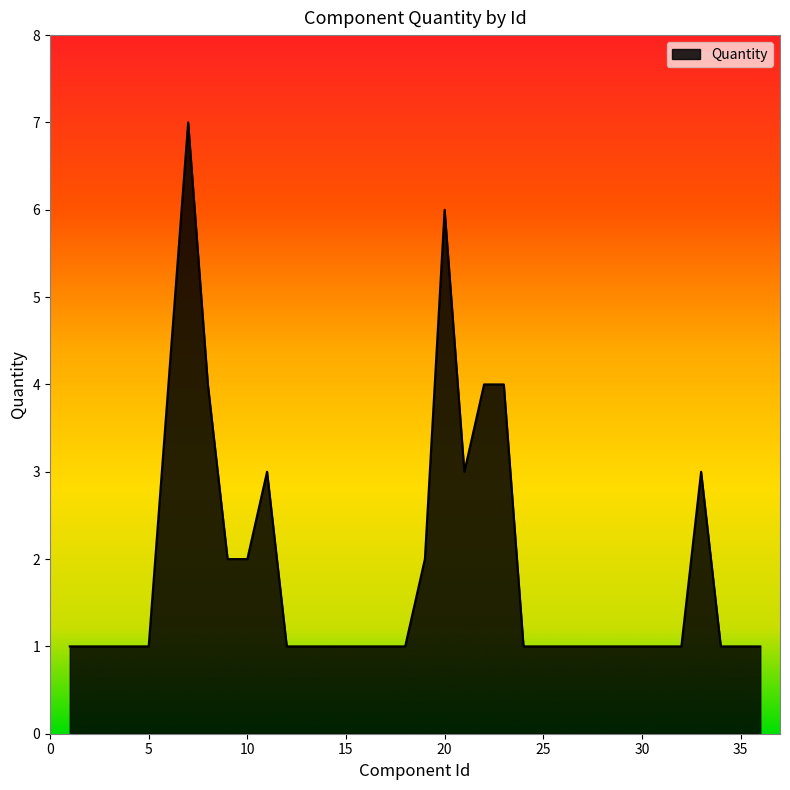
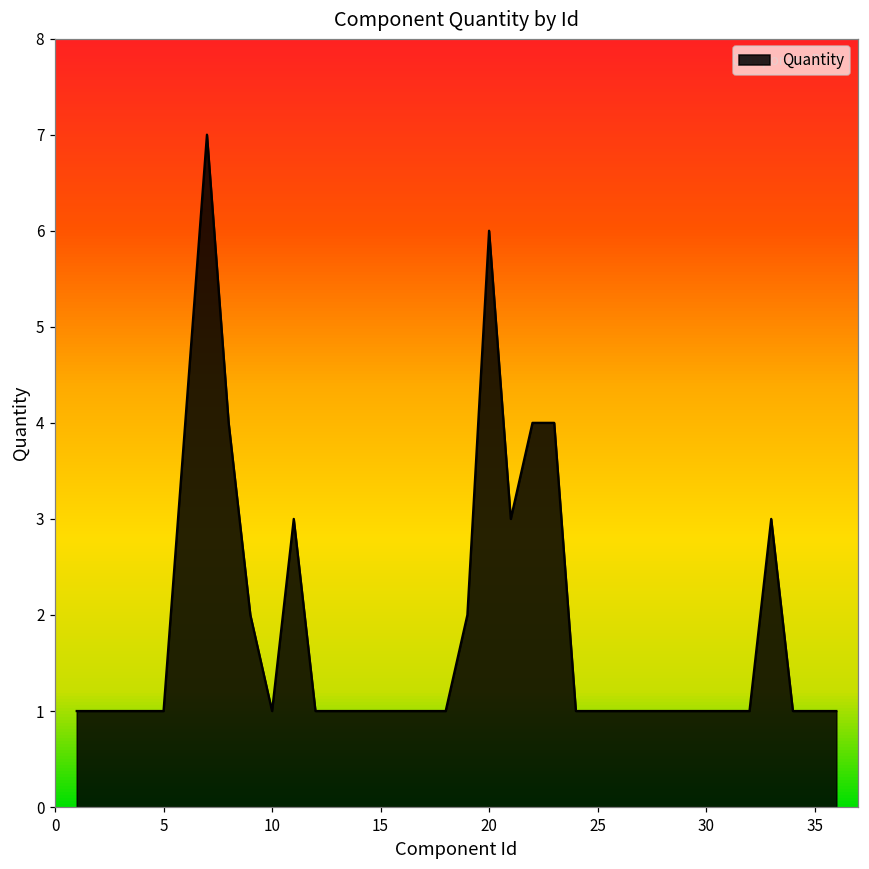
  {
    "5": 1,
-   "10": 2,
+   "10": 1,
    "15": 1,
    "20": 6,
    "25": 1,
    "30": 1,
    "35": 1
  }
